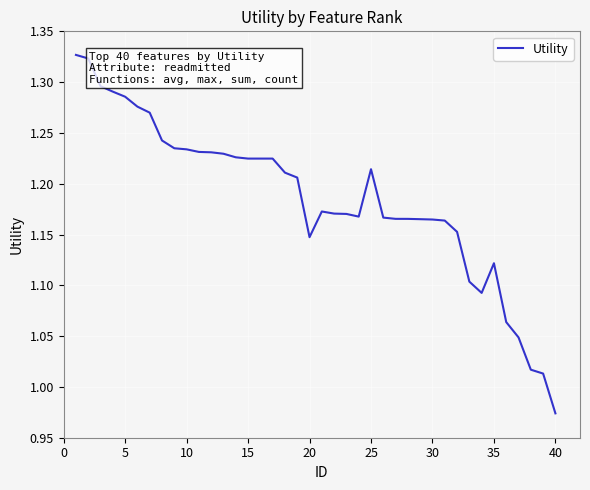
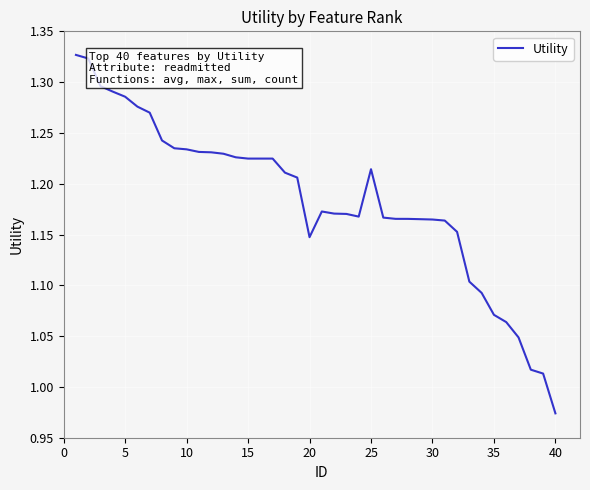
  {
    "5": 1.286,
    "10": 1.234,
    "15": 1.225,
    "20": 1.147,
    "25": 1.214,
    "30": 1.165,
-   "35": 1.122,
+   "35": 1.071,
    "40": 0.974
  }
